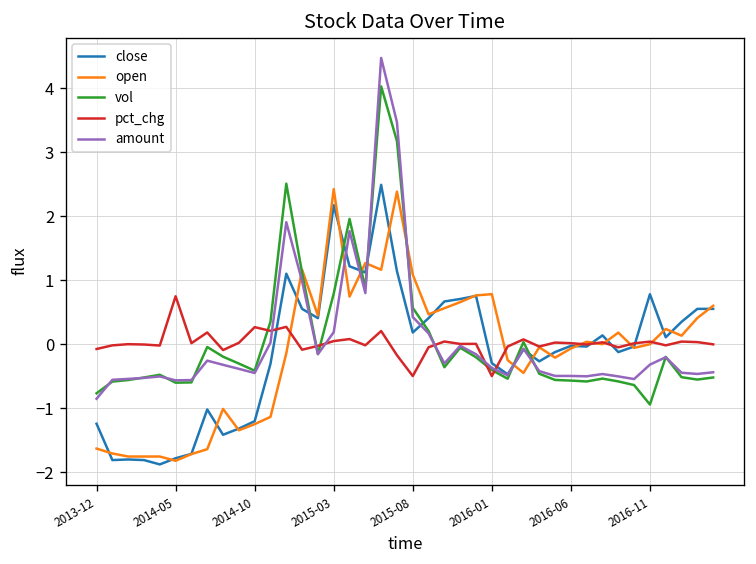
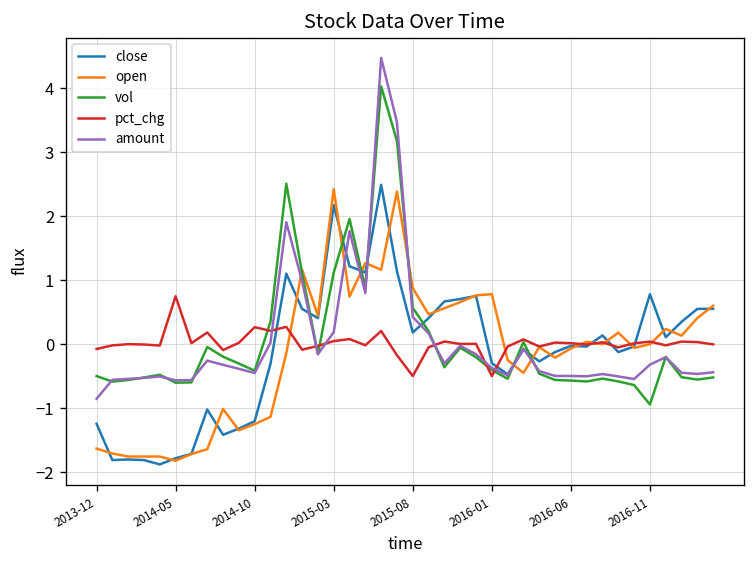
  {
    "close": {
      "2013-12": -1.2,
      "2015-03": 2.2,
      "2015-08": 0.2,
      "2016-01": -0.3,
      "2016-11": 0.8
    },
    "open": {
      "2013-12": -1.6,
      "2015-03": 2.4,
-     "2015-08": 1.1,
+     "2015-08": 0.9,
      "2016-01": 0.8
    },
    "vol": {
-     "2013-12": -0.8,
-     "2015-03": 0.8,
+     "2013-12": -0.5,
+     "2015-03": 1.1,
      "2015-08": 0.6,
      "2016-06": -0.6,
      "2016-11": -0.9
    },
    "pct_chg": {
      "2013-12": -0.1,
      "2014-05": 0.8,
      "2014-10": 0.3,
      "2015-03": 0.1,
      "2015-08": -0.5,
      "2016-01": -0.5
    },
    "amount": {
      "2013-12": -0.9,
      "2015-03": 0.2,
      "2015-08": 0.4,
      "2016-06": -0.5,
      "2016-11": -0.3
    }
  }
